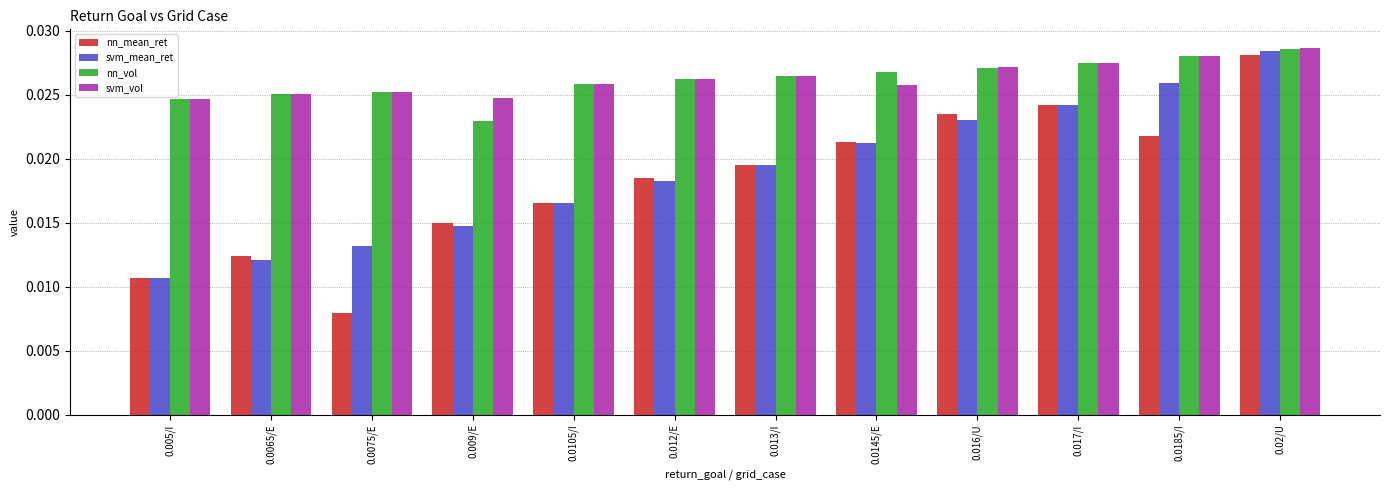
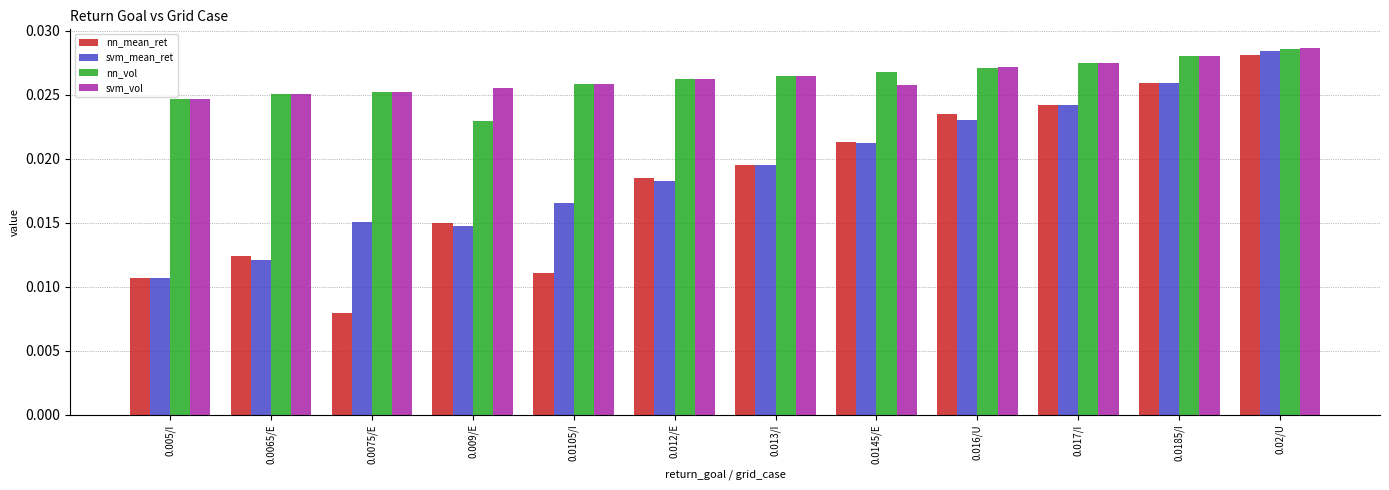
  {
    "nn_mean_ret": {
      "0.005/I": 0.0107,
      "0.0065/E": 0.0124,
      "0.0075/E": 0.0080,
      "0.009/E": 0.0150,
-     "0.0105/I": 0.0165,
+     "0.0105/I": 0.0111,
      "0.012/E": 0.0185,
      "0.013/I": 0.0195,
      "0.0145/E": 0.0213,
      "0.016/U": 0.0235,
      "0.017/I": 0.0242,
-     "0.0185/I": 0.0218,
+     "0.0185/I": 0.0259,
      "0.02/U": 0.0281
    },
    "svm_mean_ret": {
      "0.005/I": 0.0107,
      "0.0065/E": 0.0121,
-     "0.0075/E": 0.0132,
+     "0.0075/E": 0.0150,
      "0.009/E": 0.0148,
      "0.0105/I": 0.0165,
      "0.012/E": 0.0183,
      "0.013/I": 0.0195,
      "0.0145/E": 0.0212,
      "0.016/U": 0.0230,
      "0.017/I": 0.0242,
      "0.0185/I": 0.0259,
      "0.02/U": 0.0284
    },
    "nn_vol": {
      "0.005/I": 0.0247,
      "0.0065/E": 0.0250,
      "0.0075/E": 0.0252,
      "0.009/E": 0.0230,
      "0.0105/I": 0.0258,
      "0.012/E": 0.0262,
      "0.013/I": 0.0264,
      "0.0145/E": 0.0268,
      "0.016/U": 0.0271,
      "0.017/I": 0.0275,
      "0.0185/I": 0.0280,
      "0.02/U": 0.0286
    },
    "svm_vol": {
      "0.005/I": 0.0247,
      "0.0065/E": 0.0250,
      "0.0075/E": 0.0252,
-     "0.009/E": 0.0247,
+     "0.009/E": 0.0255,
      "0.0105/I": 0.0258,
      "0.012/E": 0.0262,
      "0.013/I": 0.0264,
      "0.0145/E": 0.0257,
      "0.016/U": 0.0272,
      "0.017/I": 0.0275,
      "0.0185/I": 0.0280,
      "0.02/U": 0.0287
    }
  }
